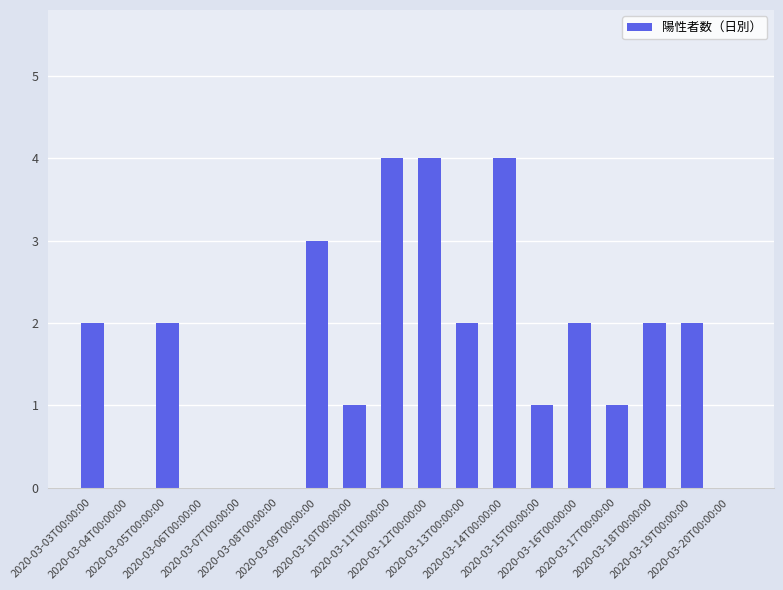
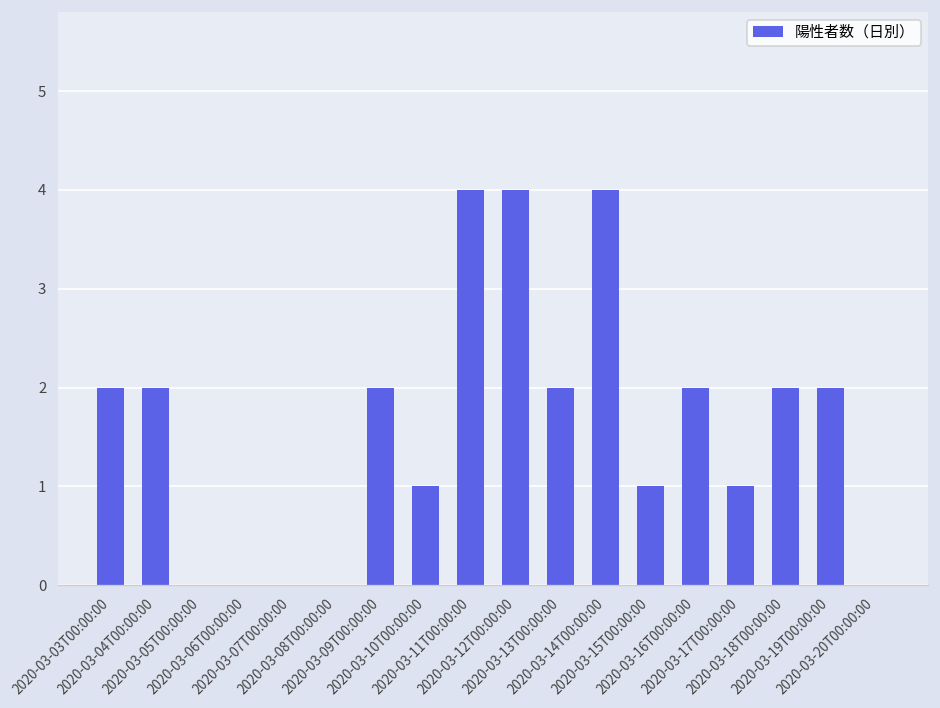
  {
    "2020-03-03T00:00:00": 2,
-   "2020-03-04T00:00:00": 0,
-   "2020-03-05T00:00:00": 2,
+   "2020-03-04T00:00:00": 2,
+   "2020-03-05T00:00:00": 0,
    "2020-03-06T00:00:00": 0,
    "2020-03-07T00:00:00": 0,
    "2020-03-08T00:00:00": 0,
-   "2020-03-09T00:00:00": 3,
+   "2020-03-09T00:00:00": 2,
    "2020-03-10T00:00:00": 1,
    "2020-03-11T00:00:00": 4,
    "2020-03-12T00:00:00": 4,
    "2020-03-13T00:00:00": 2,
    "2020-03-14T00:00:00": 4,
    "2020-03-15T00:00:00": 1,
    "2020-03-16T00:00:00": 2,
    "2020-03-17T00:00:00": 1,
    "2020-03-18T00:00:00": 2,
    "2020-03-19T00:00:00": 2,
    "2020-03-20T00:00:00": 0
  }
